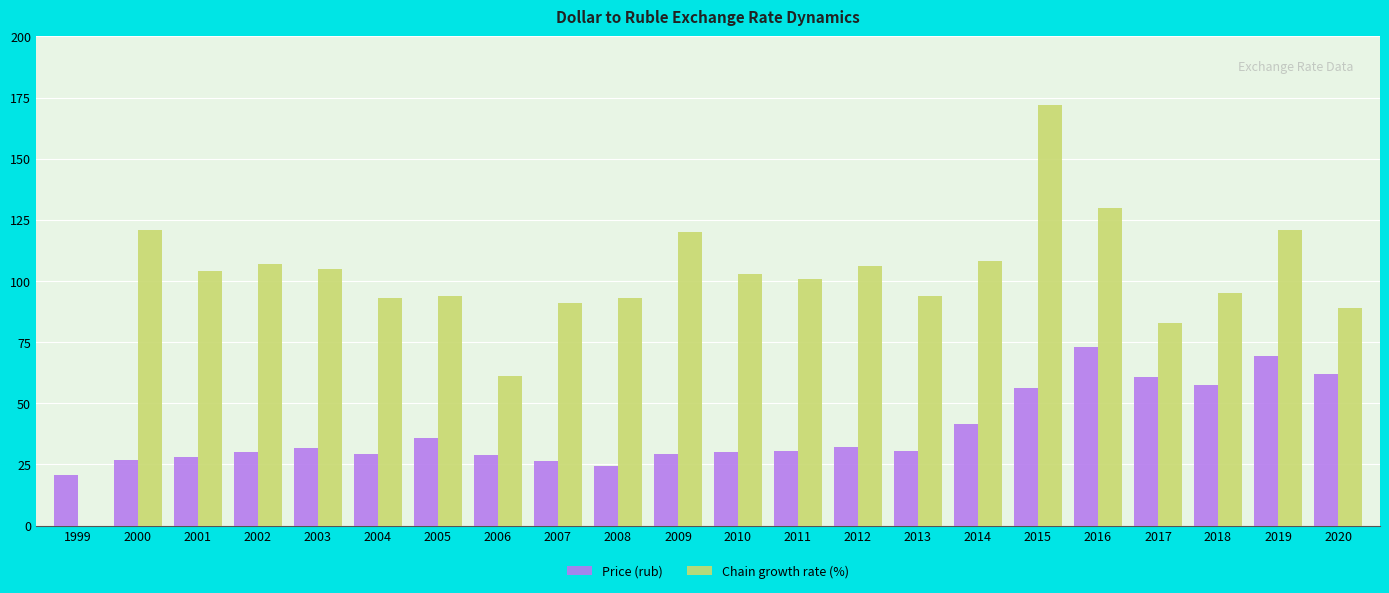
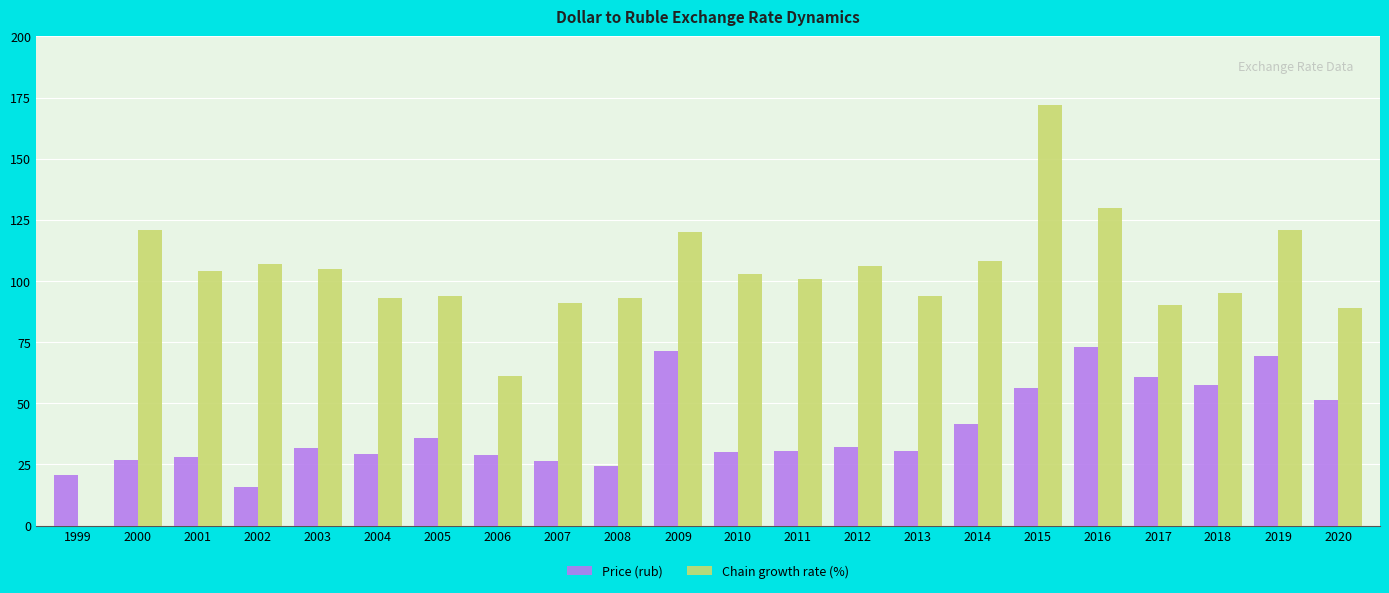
  {
    "Price (rub)": {
      "1999": 21,
      "2000": 27,
      "2001": 28,
-     "2002": 30,
+     "2002": 16,
      "2003": 32,
      "2004": 29,
      "2005": 36,
      "2006": 29,
      "2007": 26,
      "2008": 25,
-     "2009": 29,
+     "2009": 72,
      "2010": 30,
      "2011": 30,
      "2012": 32,
      "2013": 30,
      "2014": 41,
      "2015": 56,
      "2016": 73,
      "2017": 61,
      "2018": 58,
      "2019": 69,
-     "2020": 62
+     "2020": 51
    },
    "Chain growth rate (%)": {
      "1999": 0,
      "2000": 121,
      "2001": 104,
      "2002": 107,
      "2003": 105,
      "2004": 93,
      "2005": 94,
      "2006": 61,
      "2007": 91,
      "2008": 93,
      "2009": 120,
      "2010": 103,
      "2011": 101,
      "2012": 106,
      "2013": 94,
      "2014": 108,
      "2015": 172,
      "2016": 130,
-     "2017": 83,
+     "2017": 90,
      "2018": 95,
      "2019": 121,
      "2020": 89
    }
  }
